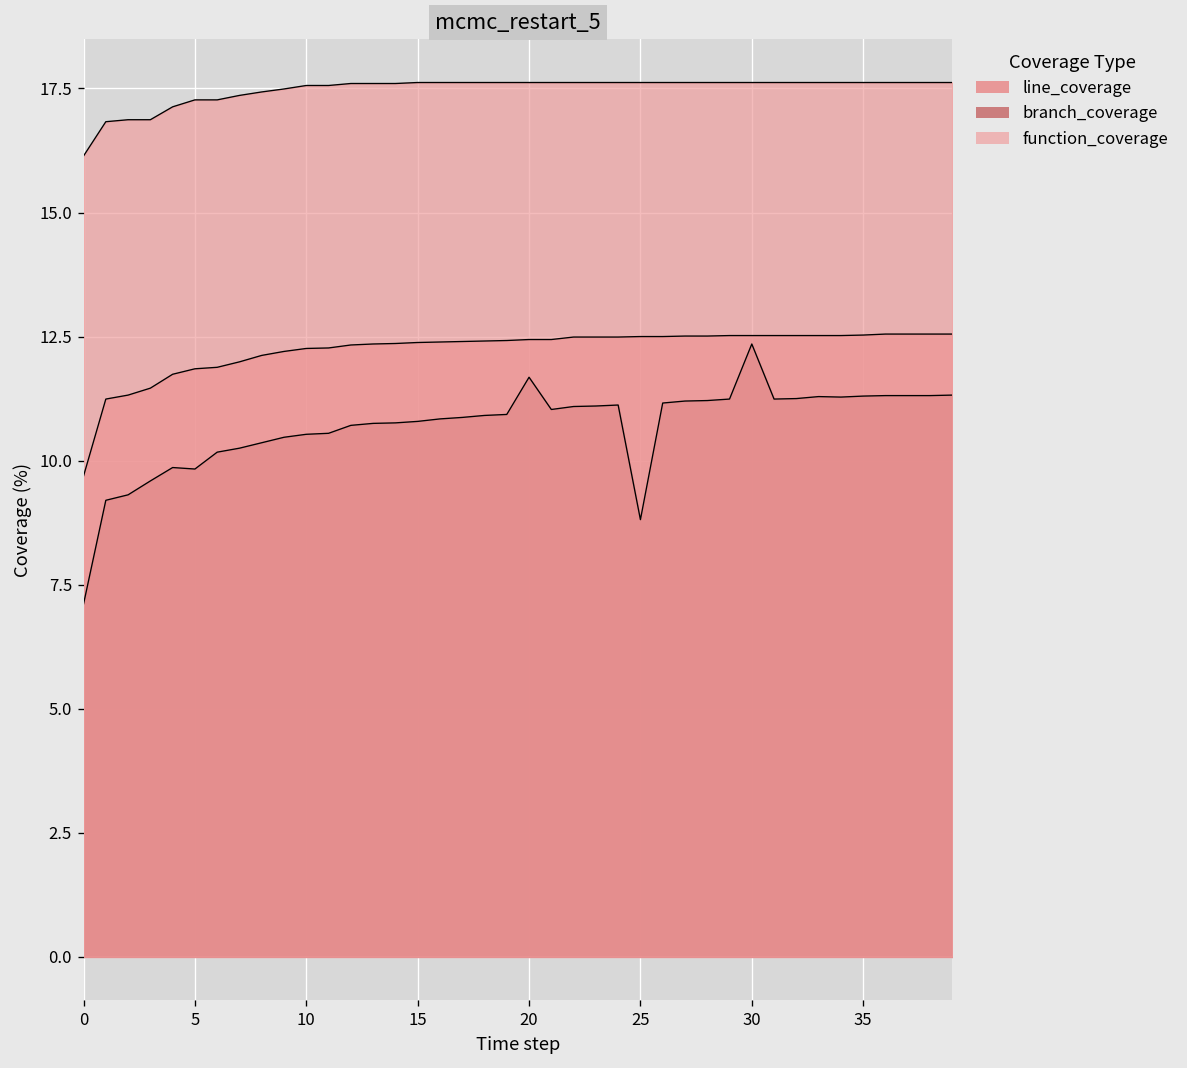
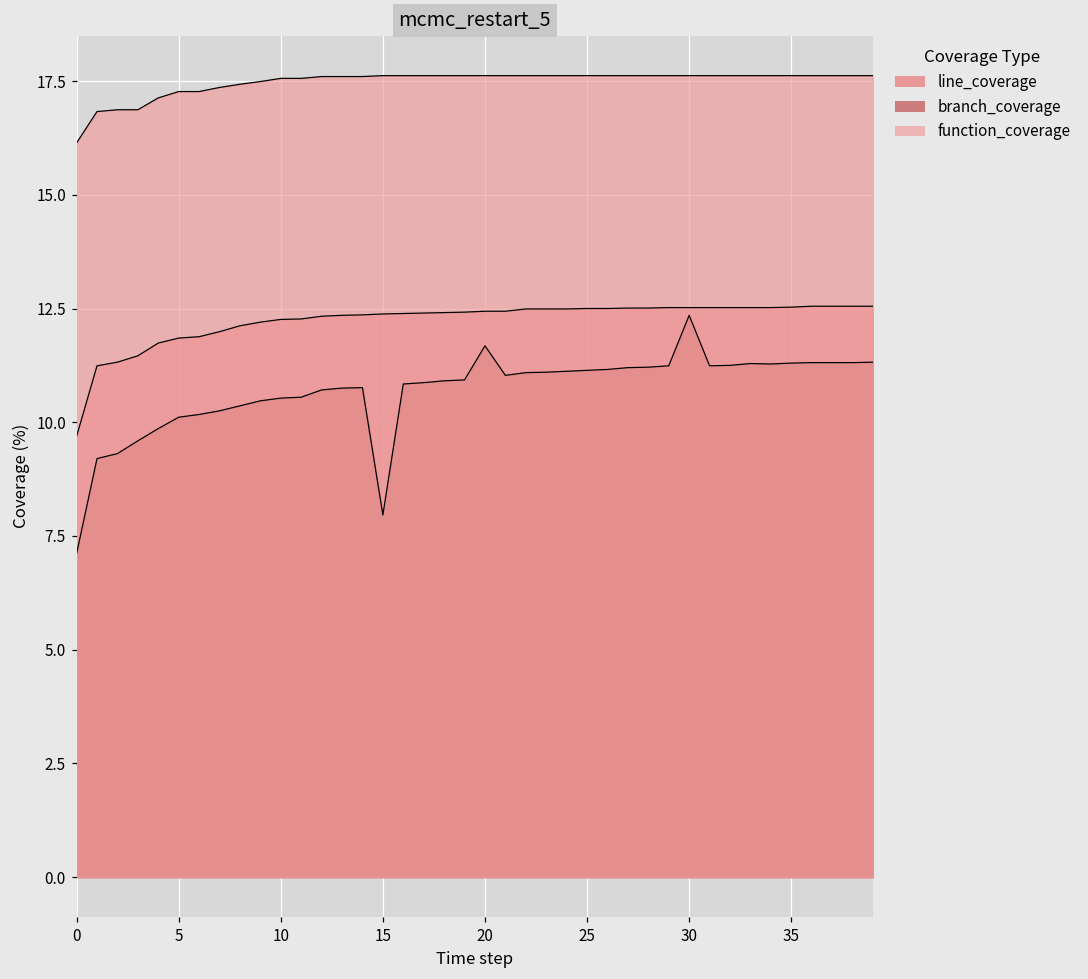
  {
    "branch_coverage": {
      "0": 7.1,
-     "5": 9.8,
+     "5": 10.1,
      "10": 10.5,
-     "15": 10.8,
+     "15": 8.0,
      "20": 11.7,
-     "25": 8.8,
+     "25": 11.1,
      "30": 12.4,
      "35": 11.3
    }
  }
